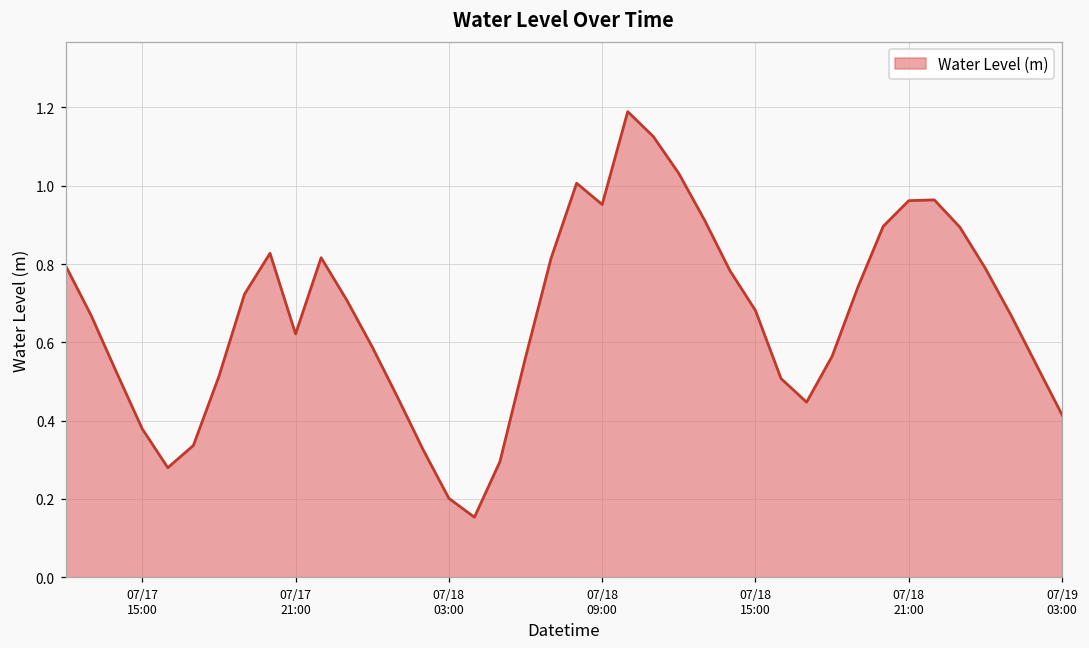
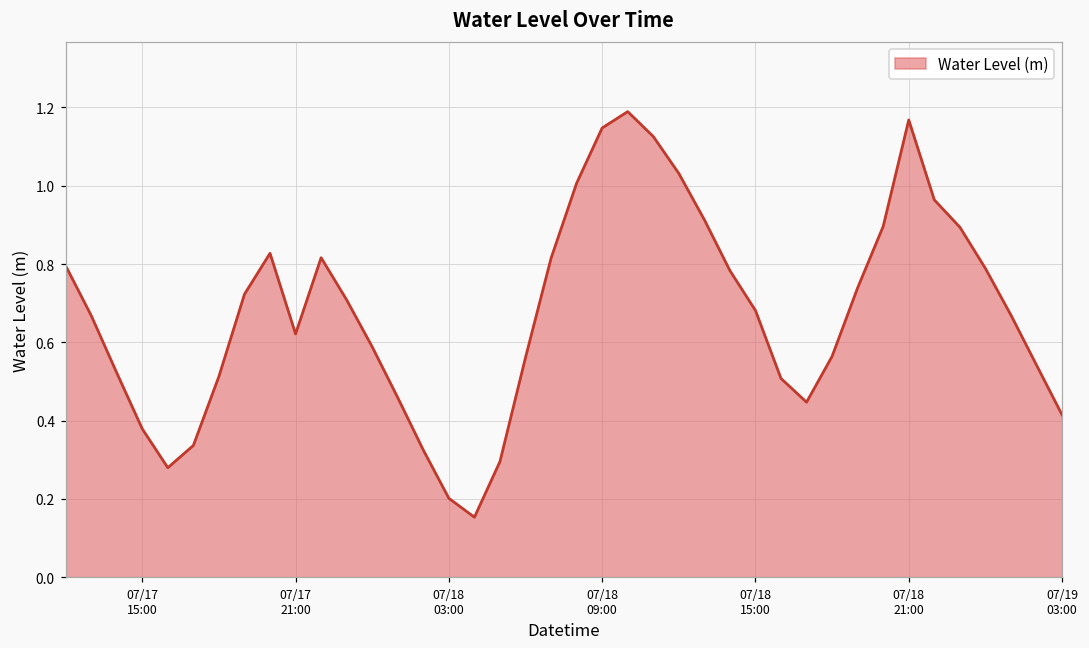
  {
    "07/17 15:00": 0.38,
    "07/17 21:00": 0.62,
    "07/18 03:00": 0.20,
-   "07/18 09:00": 0.95,
+   "07/18 09:00": 1.15,
    "07/18 15:00": 0.68,
-   "07/18 21:00": 0.96,
+   "07/18 21:00": 1.17,
    "07/19 03:00": 0.41
  }
